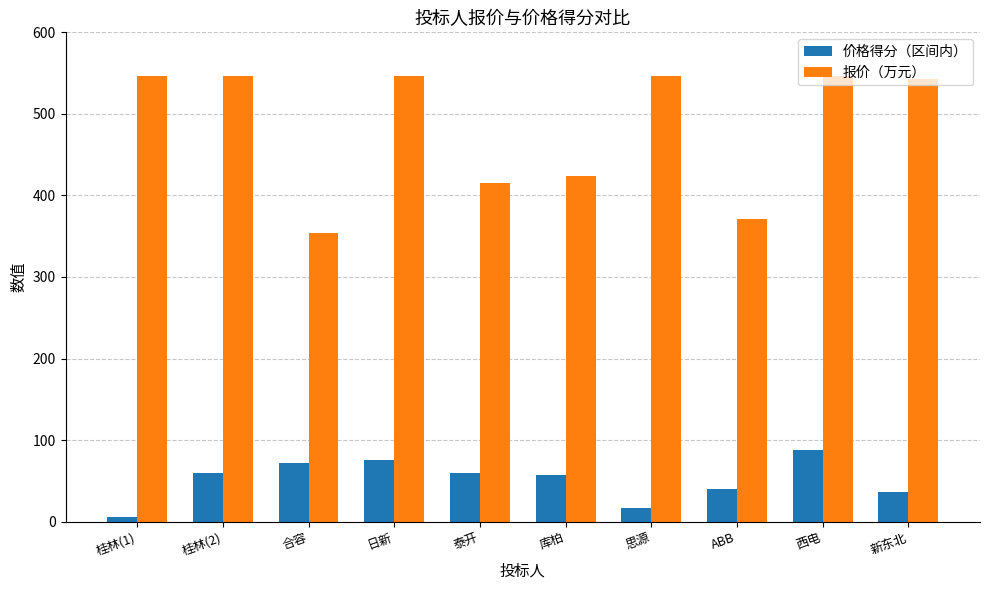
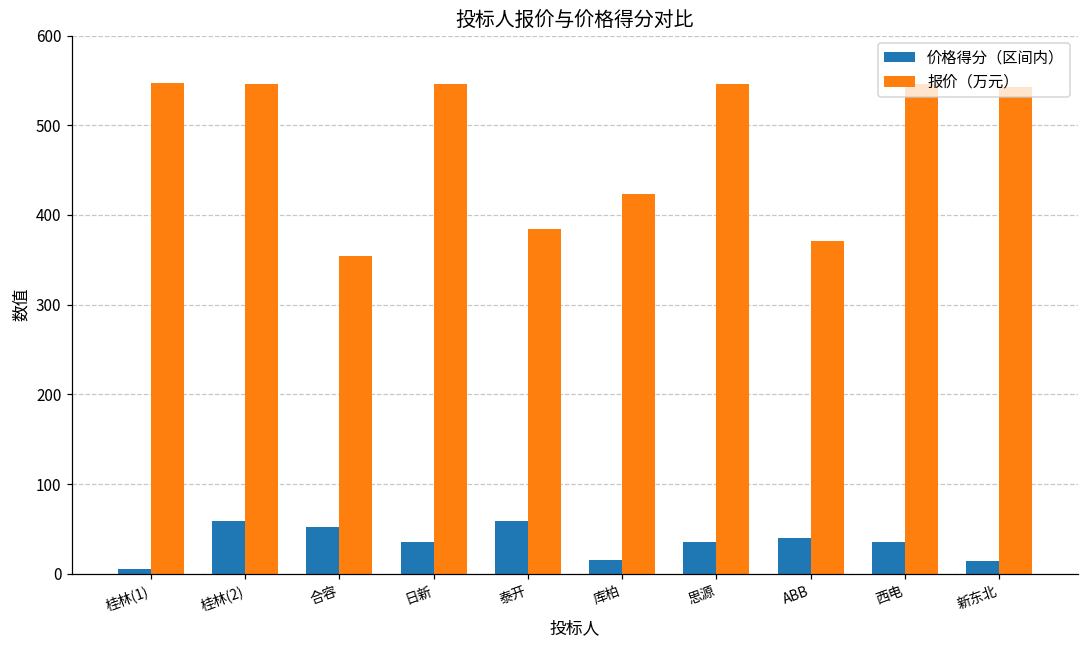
  {
    "价格得分（区间内）": {
      "桂林(1)": 10,
      "桂林(2)": 60,
-     "合容": 70,
-     "日新": 80,
+     "合容": 50,
+     "日新": 40,
      "泰开": 60,
-     "库柏": 60,
-     "思源": 20,
+     "库柏": 20,
+     "思源": 40,
      "ABB": 40,
-     "西电": 90,
-     "新东北": 40
+     "西电": 40,
+     "新东北": 10
    },
    "报价（万元）": {
      "桂林(1)": 550,
      "桂林(2)": 550,
      "合容": 350,
      "日新": 550,
-     "泰开": 420,
+     "泰开": 380,
      "库柏": 420,
      "思源": 550,
      "ABB": 370
    }
  }
